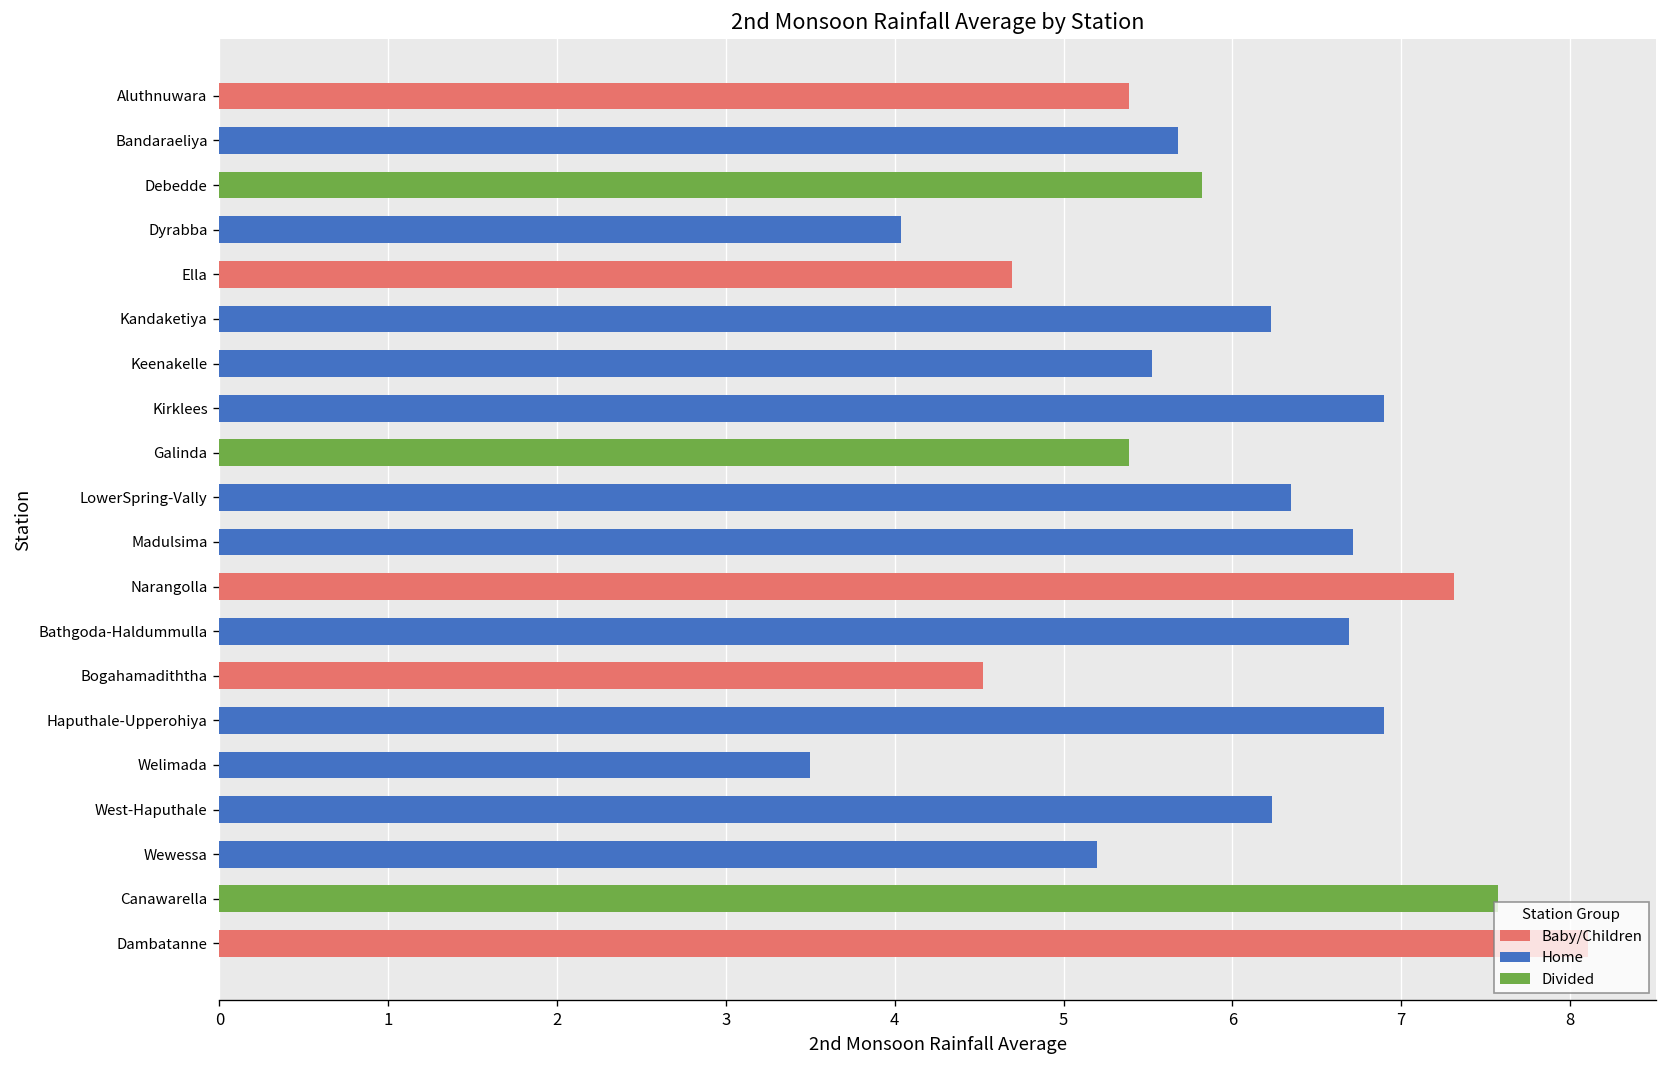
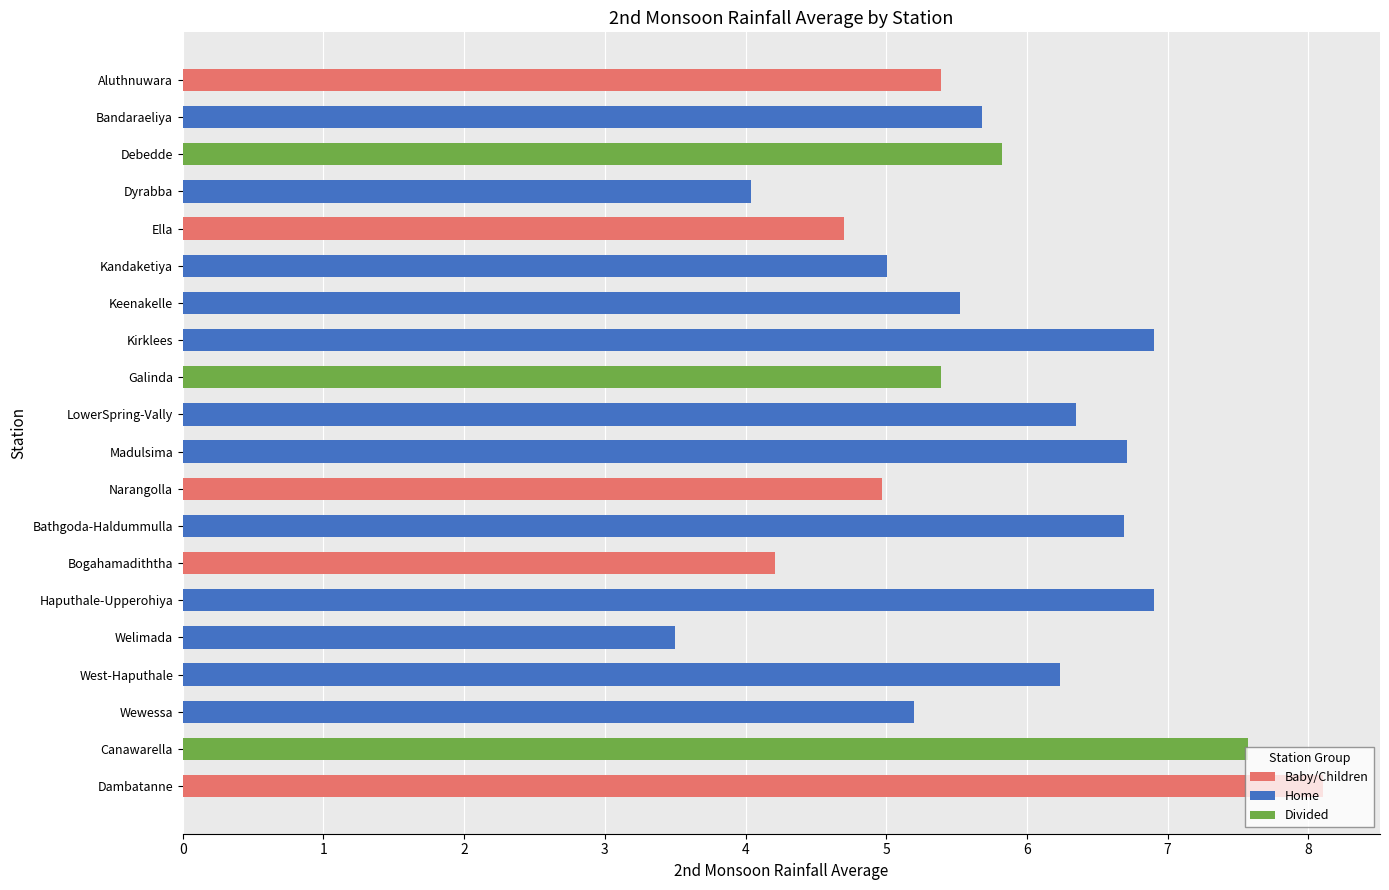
  {
    "Aluthnuwara": 5.39,
    "Bandaraeliya": 5.68,
    "Debedde": 5.82,
    "Dyrabba": 4.04,
    "Ella": 4.70,
-   "Kandaketiya": 6.23,
+   "Kandaketiya": 5.00,
    "Keenakelle": 5.53,
    "Kirklees": 6.90,
    "Galinda": 5.39,
    "LowerSpring-Vally": 6.35,
    "Madulsima": 6.71,
-   "Narangolla": 7.31,
+   "Narangolla": 4.97,
    "Bathgoda-Haldummulla": 6.69,
-   "Bogahamadiththa": 4.52,
+   "Bogahamadiththa": 4.21,
    "Haputhale-Upperohiya": 6.90,
    "Welimada": 3.50,
    "West-Haputhale": 6.24,
    "Wewessa": 5.20
  }
